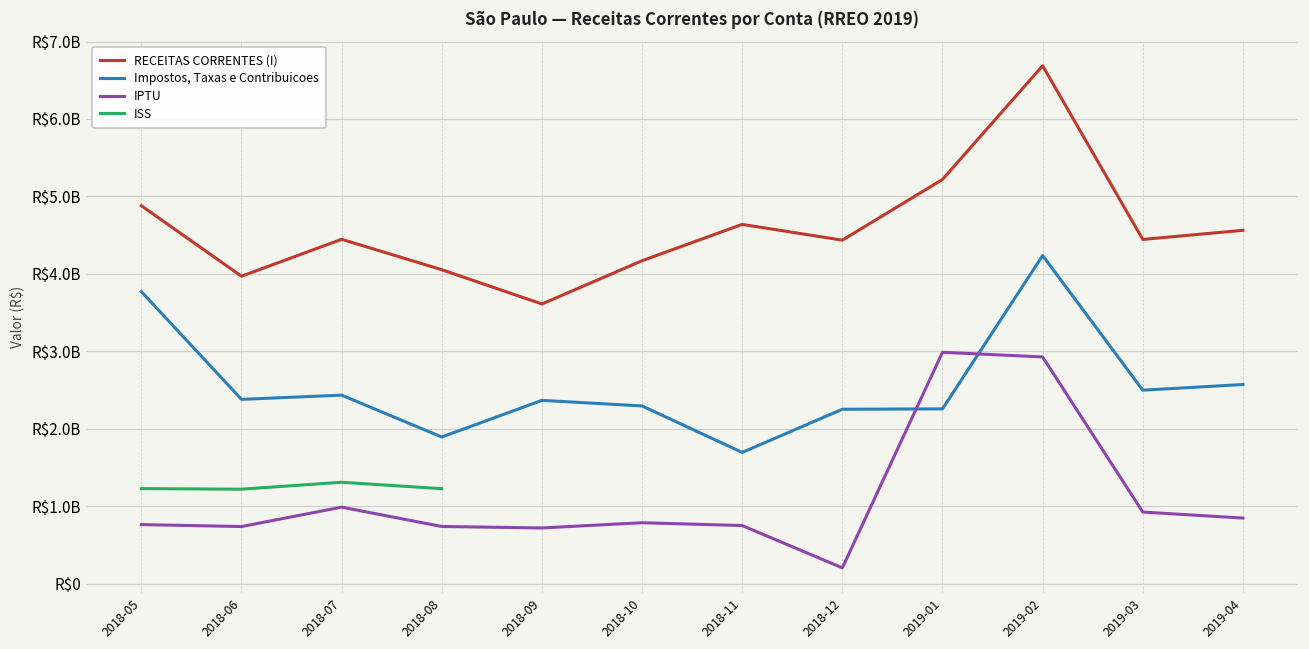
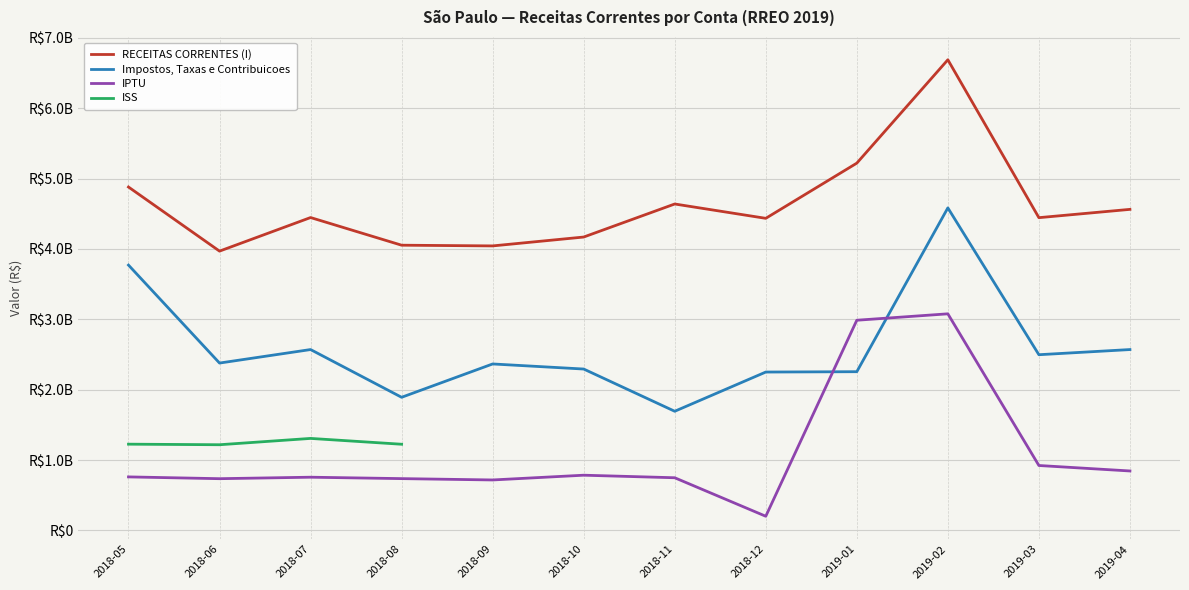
  {
    "RECEITAS CORRENTES (I)": {
      "2018-05": "R$4900000000",
      "2018-06": "R$4000000000",
      "2018-07": "R$4400000000",
      "2018-08": "R$4100000000",
-     "2018-09": "R$3600000000",
+     "2018-09": "R$4000000000",
      "2018-10": "R$4200000000",
      "2018-11": "R$4600000000",
      "2018-12": "R$4400000000",
      "2019-01": "R$5200000000",
      "2019-02": "R$6700000000",
      "2019-03": "R$4400000000",
      "2019-04": "R$4600000000"
    },
    "Impostos, Taxas e Contribuicoes": {
      "2018-05": "R$3800000000",
      "2018-06": "R$2400000000",
-     "2018-07": "R$2400000000",
+     "2018-07": "R$2600000000",
      "2018-08": "R$1900000000",
      "2018-09": "R$2400000000",
      "2018-10": "R$2300000000",
      "2018-11": "R$1700000000",
      "2018-12": "R$2300000000",
      "2019-01": "R$2300000000",
-     "2019-02": "R$4200000000",
+     "2019-02": "R$4600000000",
      "2019-03": "R$2500000000",
      "2019-04": "R$2600000000"
    },
    "IPTU": {
      "2018-05": "R$800000000",
      "2018-06": "R$700000000",
-     "2018-07": "R$1000000000",
+     "2018-07": "R$800000000",
      "2018-08": "R$700000000",
      "2018-09": "R$700000000",
      "2018-10": "R$800000000",
      "2018-11": "R$700000000",
      "2018-12": "R$200000000",
      "2019-01": "R$3000000000",
-     "2019-02": "R$2900000000",
+     "2019-02": "R$3100000000",
      "2019-03": "R$900000000",
      "2019-04": "R$800000000"
    },
    "ISS": {
      "2018-05": "R$1200000000",
      "2018-06": "R$1200000000",
      "2018-07": "R$1300000000",
      "2018-08": "R$1200000000"
    }
  }
